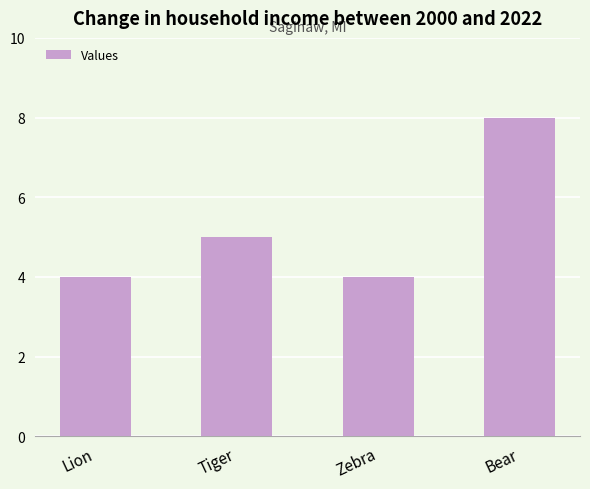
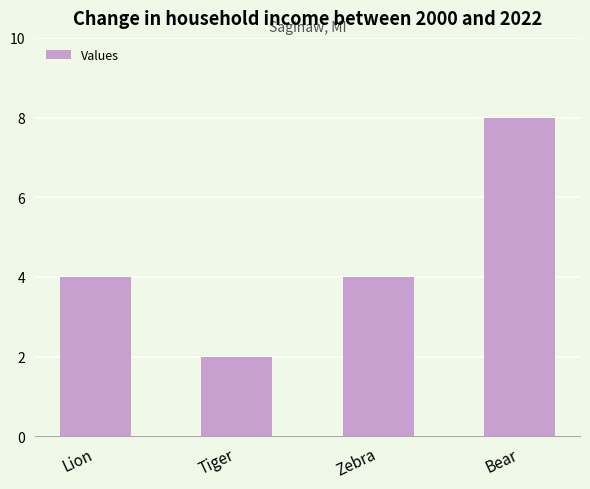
  {
    "Lion": 4,
-   "Tiger": 5,
+   "Tiger": 2,
    "Zebra": 4,
    "Bear": 8
  }
